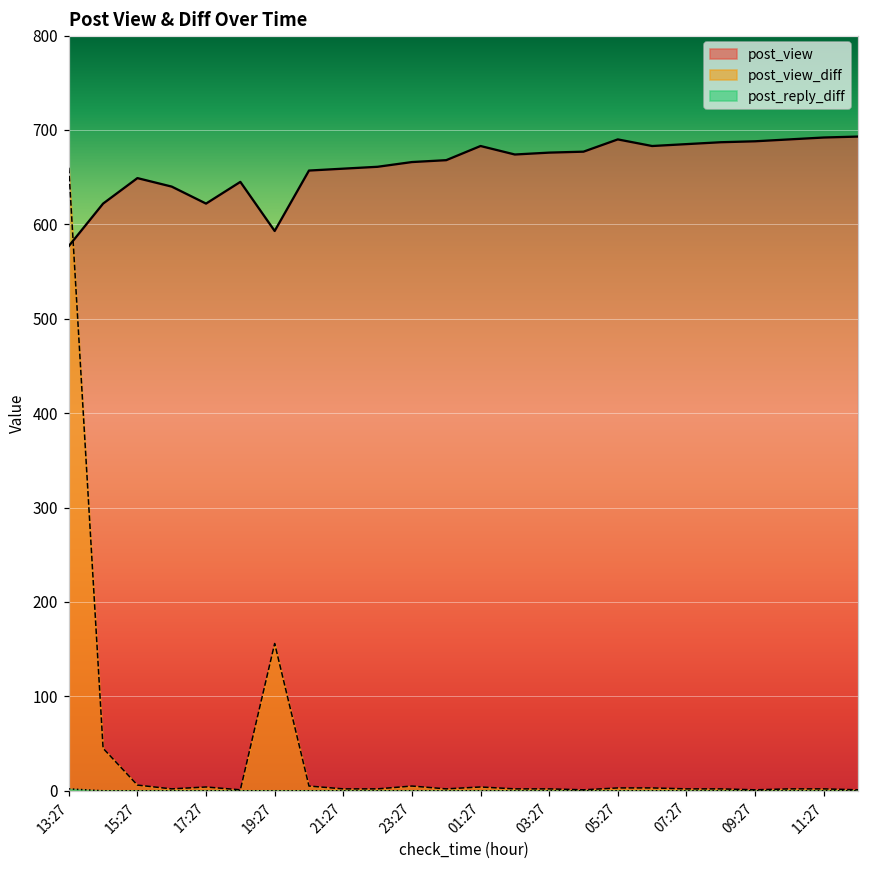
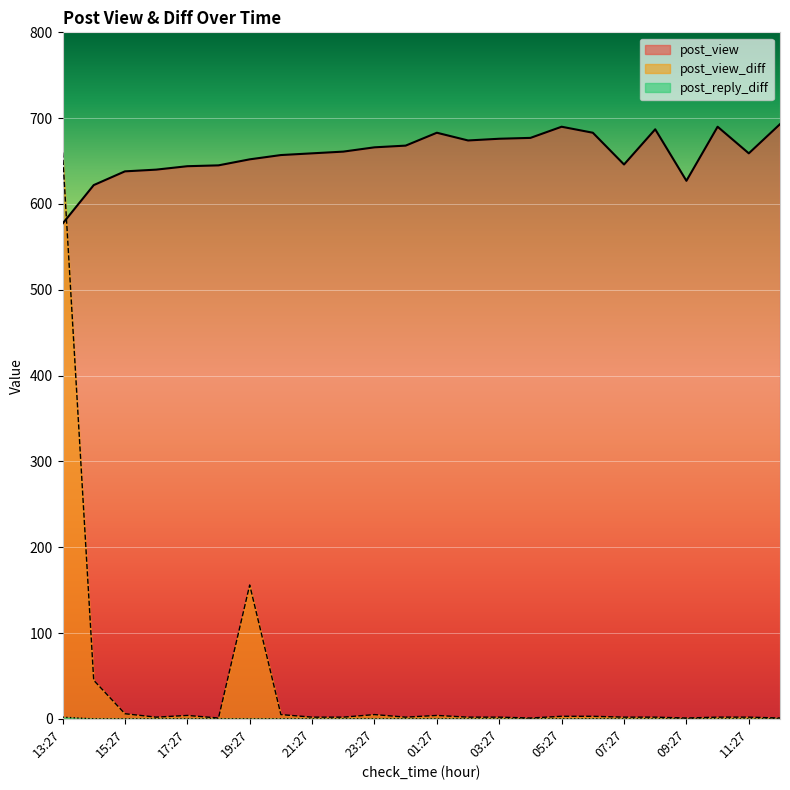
  {
    "post_view": {
      "13:27": 580,
-     "15:27": 650,
-     "17:27": 620,
-     "19:27": 590,
+     "15:27": 640,
+     "17:27": 640,
+     "19:27": 650,
      "21:27": 660,
      "23:27": 670,
      "01:27": 680,
      "03:27": 680,
      "05:27": 690,
-     "07:27": 690,
-     "09:27": 690,
-     "11:27": 690
+     "07:27": 650,
+     "09:27": 630,
+     "11:27": 660
    },
    "post_view_diff": {
      "13:27": 660,
      "15:27": 10,
      "17:27": 0,
      "19:27": 160,
      "23:27": 10,
      "01:27": 0,
      "05:27": 0
    },
    "post_reply_diff": {
      "13:27": 0,
      "15:27": 0,
      "17:27": 0,
      "19:27": 0,
      "23:27": 0,
      "01:27": 0,
      "05:27": 0
    }
  }
